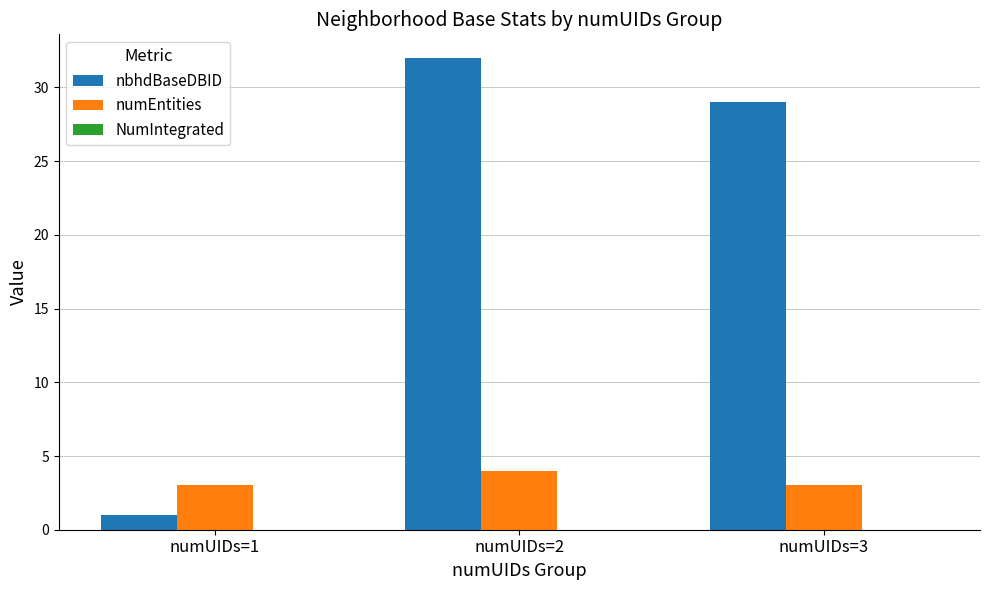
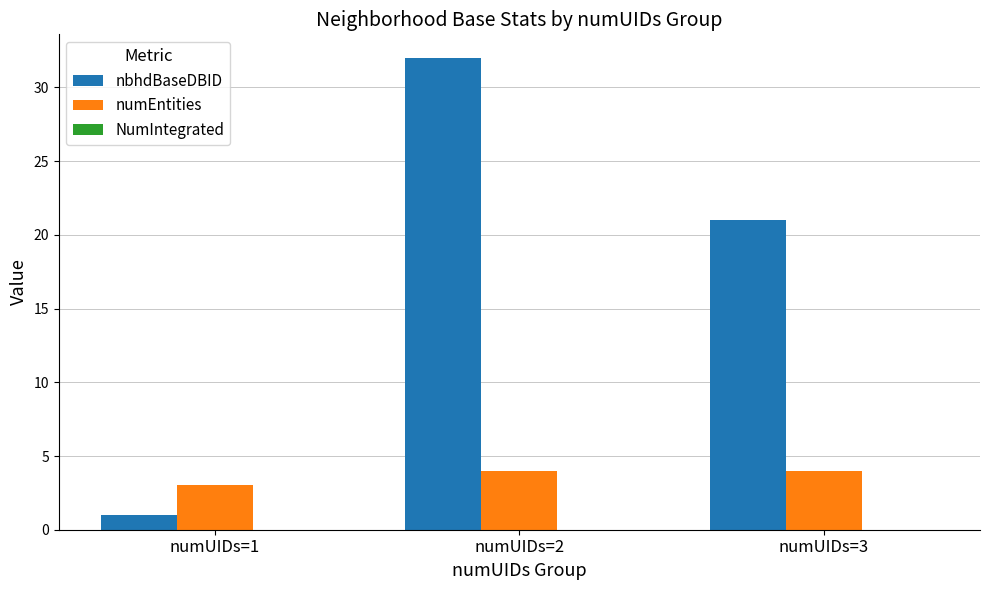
  {
    "nbhdBaseDBID": {
      "numUIDs=1": 1,
      "numUIDs=2": 32,
-     "numUIDs=3": 29
+     "numUIDs=3": 21
    },
    "numEntities": {
      "numUIDs=1": 3,
      "numUIDs=2": 4,
-     "numUIDs=3": 3
+     "numUIDs=3": 4
    },
    "NumIntegrated": {
      "numUIDs=1": 0,
      "numUIDs=2": 0,
      "numUIDs=3": 0
    }
  }
